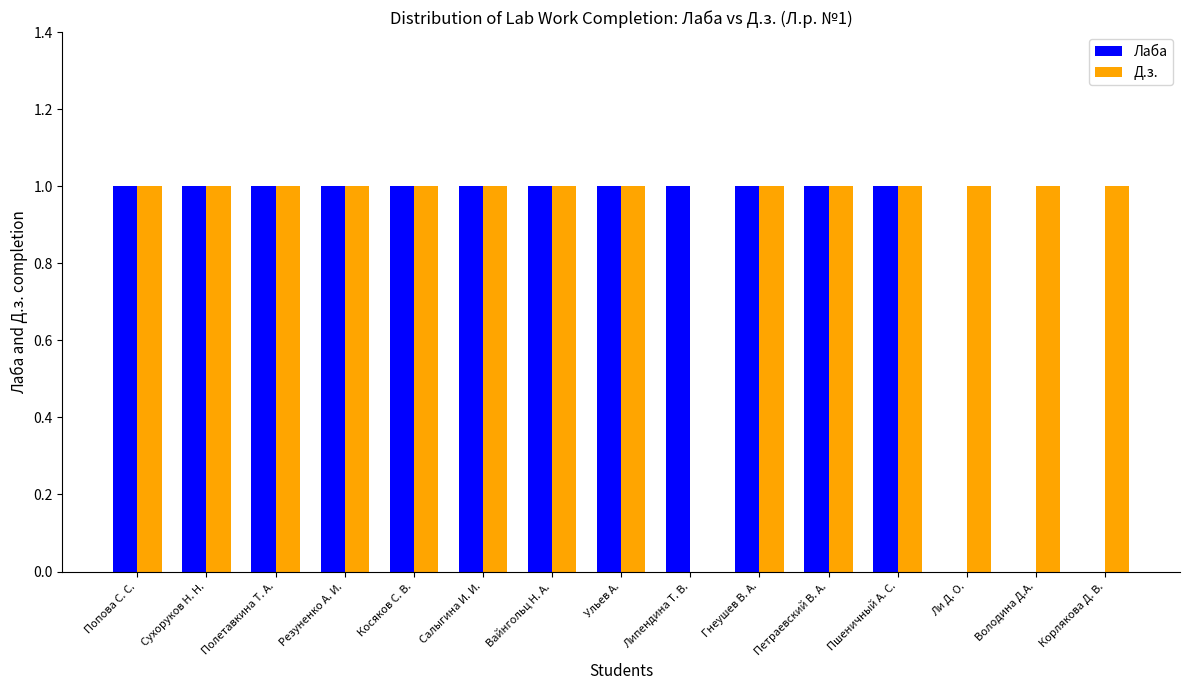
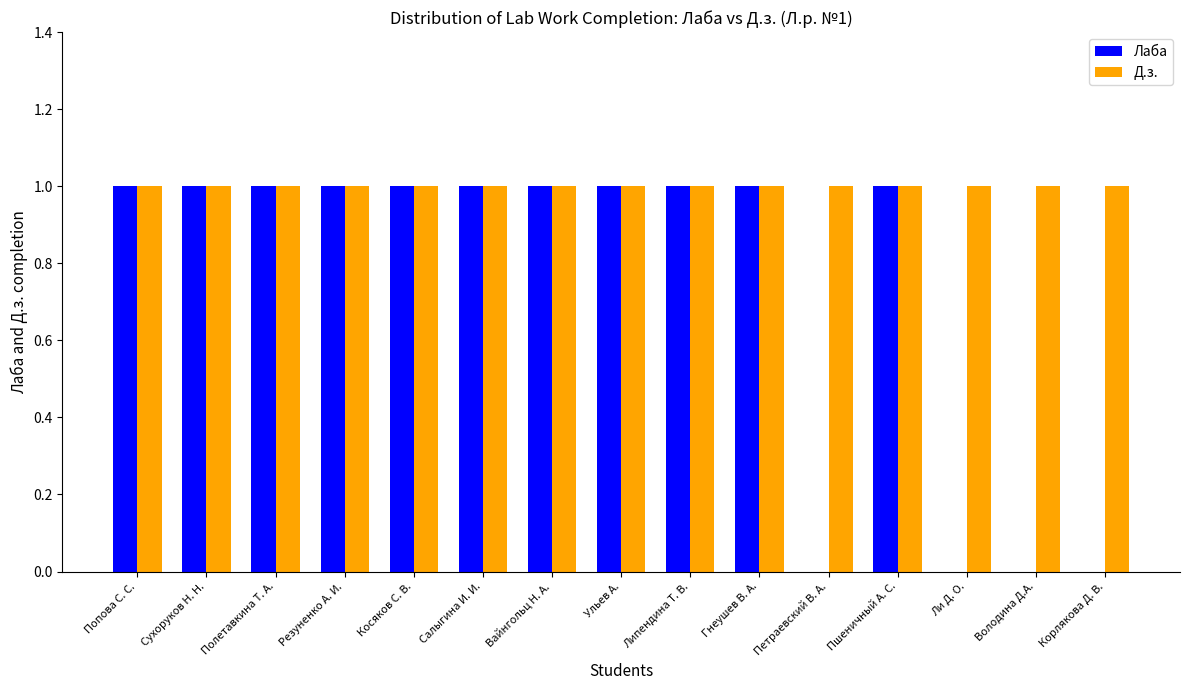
  {
    "Лаба": {
      "Попова С. С.": 1,
      "Сухоруков Н. Н.": 1,
      "Полетавкина Т. А.": 1,
      "Резуненко А. И.": 1,
      "Косяков С. В.": 1,
      "Салыгина И. И.": 1,
      "Вайнгольц Н. А.": 1,
      "Ульев А.": 1,
      "Липендина Т. В.": 1,
      "Гнеушев В. А.": 1,
-     "Петраевский В. А.": 1,
+     "Петраевский В. А.": 0,
      "Пшеничный А. С.": 1,
      "Ли Д. О.": 0,
      "Володина Д.А.": 0,
      "Корлякова Д. В.": 0
    },
    "Д.з.": {
      "Попова С. С.": 1,
      "Сухоруков Н. Н.": 1,
      "Полетавкина Т. А.": 1,
      "Резуненко А. И.": 1,
      "Косяков С. В.": 1,
      "Салыгина И. И.": 1,
      "Вайнгольц Н. А.": 1,
      "Ульев А.": 1,
-     "Липендина Т. В.": 0,
+     "Липендина Т. В.": 1,
      "Гнеушев В. А.": 1,
      "Петраевский В. А.": 1,
      "Пшеничный А. С.": 1,
      "Ли Д. О.": 1,
      "Володина Д.А.": 1,
      "Корлякова Д. В.": 1
    }
  }
